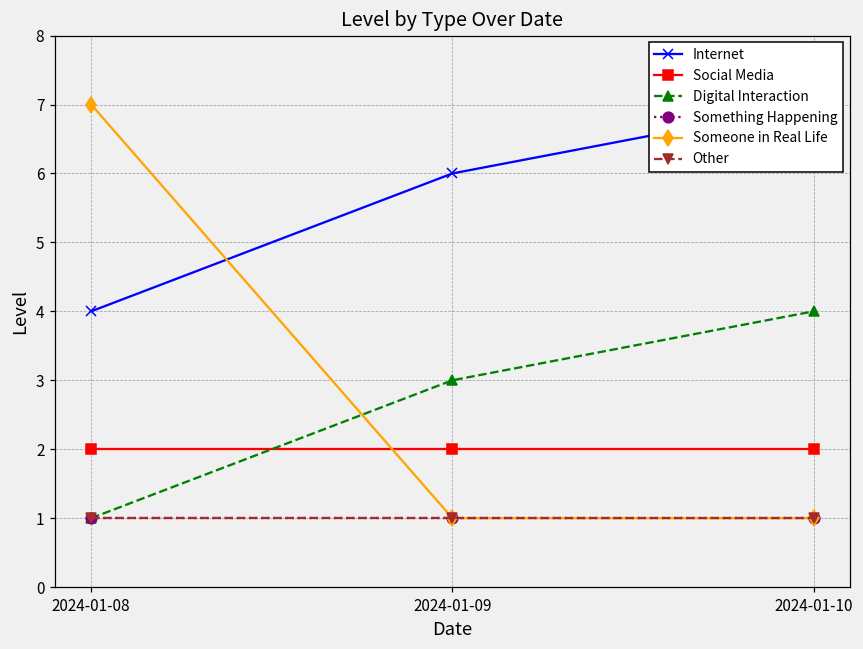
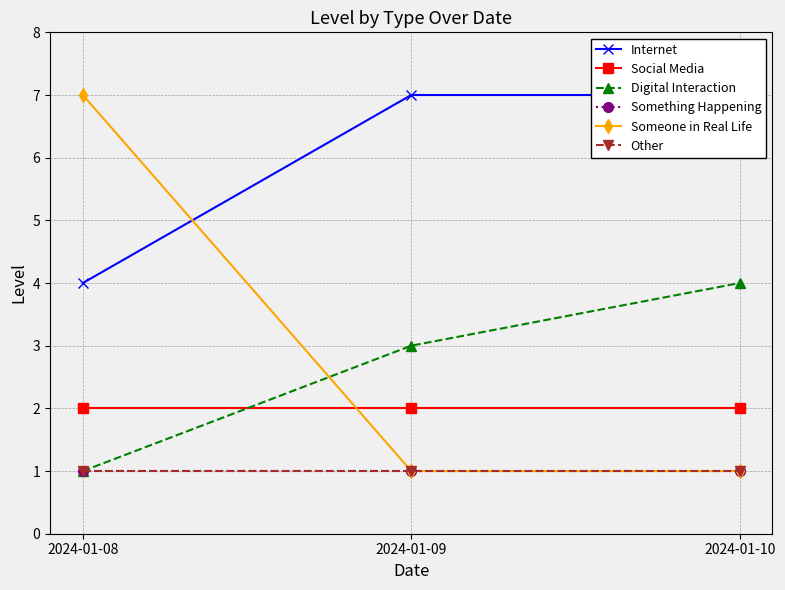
  {
    "Internet": {
      "2024-01-08": 4,
-     "2024-01-09": 6
+     "2024-01-09": 7
    },
    "Social Media": {
      "2024-01-08": 2,
      "2024-01-09": 2,
      "2024-01-10": 2
    },
    "Digital Interaction": {
      "2024-01-09": 3,
      "2024-01-10": 4
    },
    "Someone in Real Life": {
      "2024-01-08": 7
    }
  }
